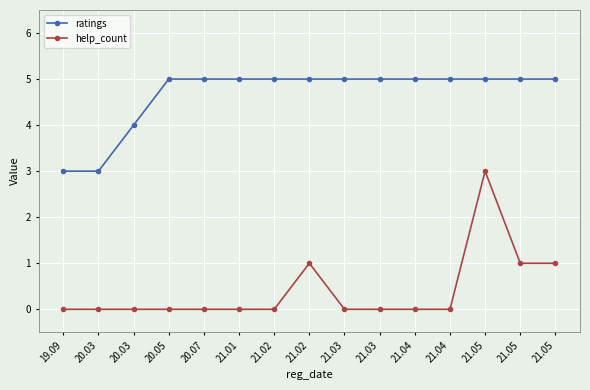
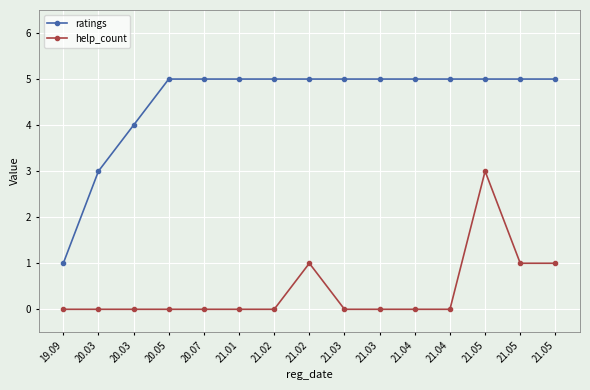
  {
    "ratings": {
-     "19.09": 3,
+     "19.09": 1,
      "20.05": 5,
      "20.07": 5,
      "21.01": 5
    },
    "help_count": {
      "19.09": 0,
      "20.05": 0,
      "20.07": 0,
      "21.01": 0
    }
  }
